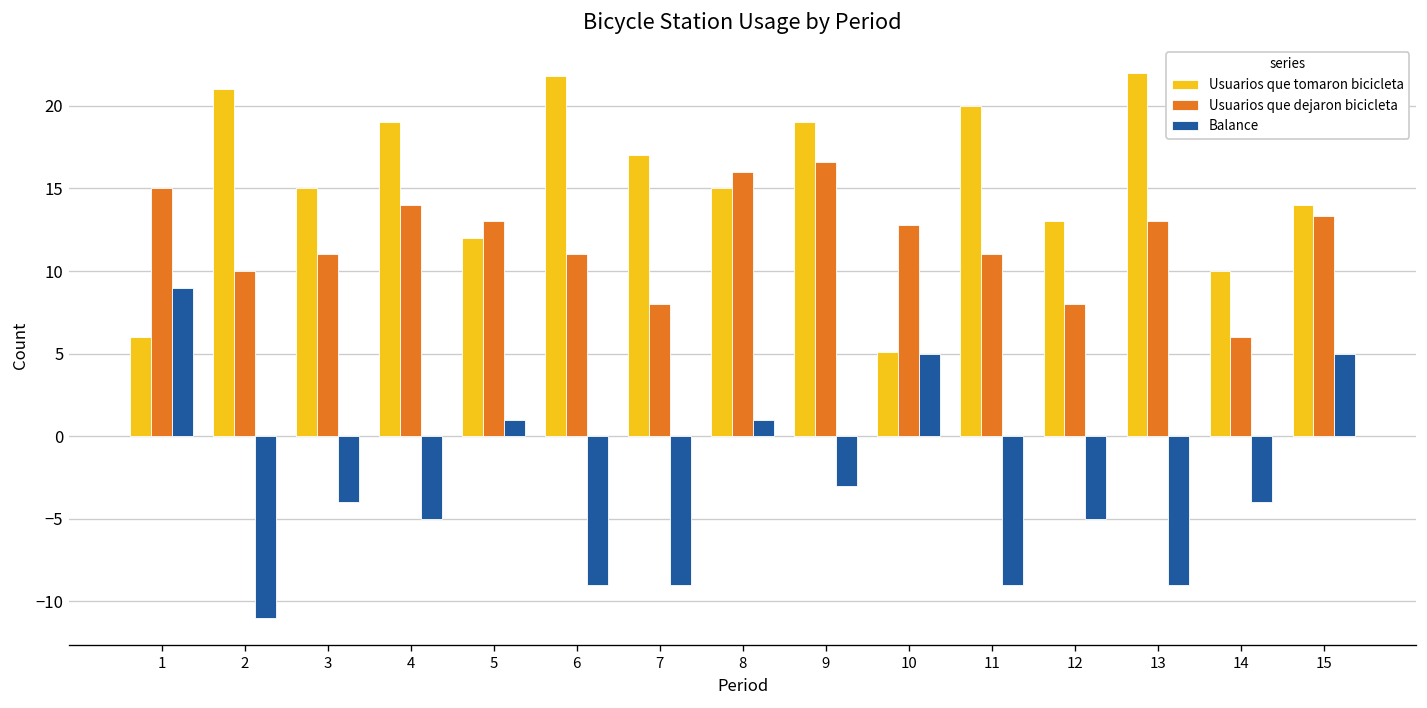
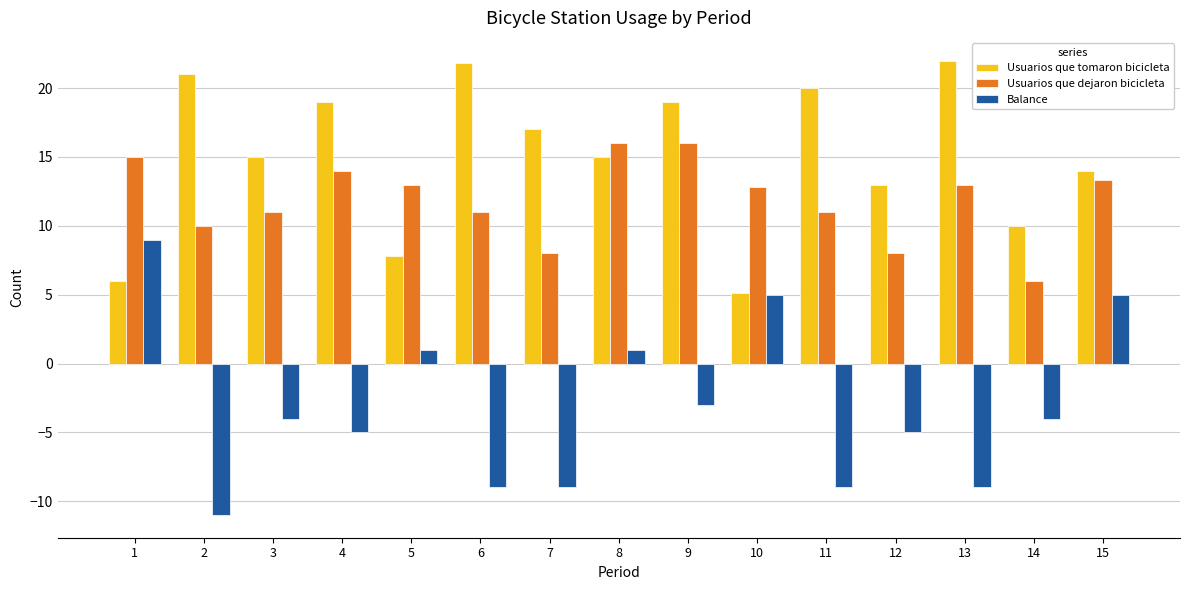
  {
    "Usuarios que tomaron bicicleta": {
      "1": 6.0,
      "2": 21.0,
      "3": 15.0,
      "4": 19.0,
-     "5": 12.0,
+     "5": 7.8,
      "6": 21.8,
      "7": 17.0,
      "8": 15.0,
      "9": 19.0,
      "10": 5.1,
      "11": 20.0,
      "12": 13.0,
      "13": 22.0,
      "14": 10.0,
      "15": 14.0
    },
    "Usuarios que dejaron bicicleta": {
      "1": 15.0,
      "2": 10.0,
      "3": 11.0,
      "4": 14.0,
      "5": 13.0,
      "6": 11.0,
      "7": 8.0,
      "8": 16.0,
-     "9": 16.6,
+     "9": 16.0,
      "10": 12.8,
      "11": 11.0,
      "12": 8.0,
      "13": 13.0,
      "14": 6.0,
      "15": 13.3
    },
    "Balance": {
      "1": 9.0,
      "2": -11.0,
      "3": -4.0,
      "4": -5.0,
      "5": 1.0,
      "6": -9.0,
      "7": -9.0,
      "8": 1.0,
      "9": -3.0,
      "10": 5.0,
      "11": -9.0,
      "12": -5.0,
      "13": -9.0,
      "14": -4.0,
      "15": 5.0
    }
  }
